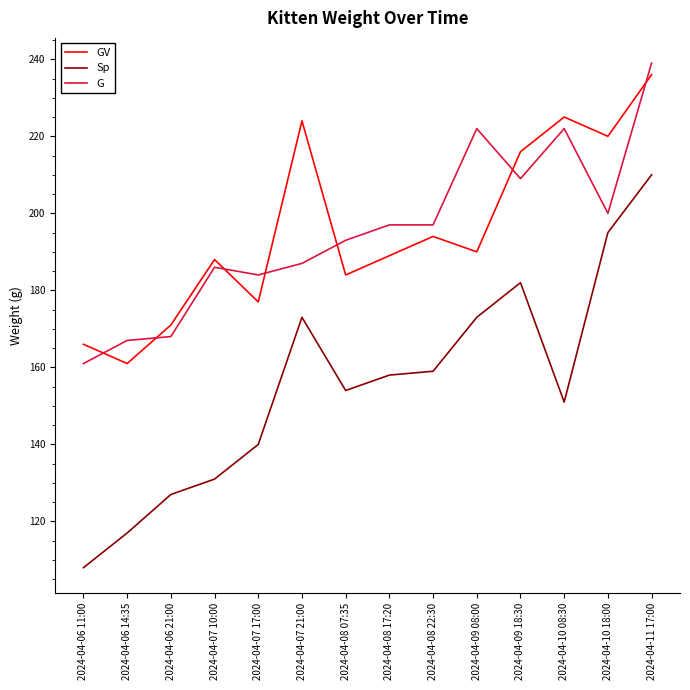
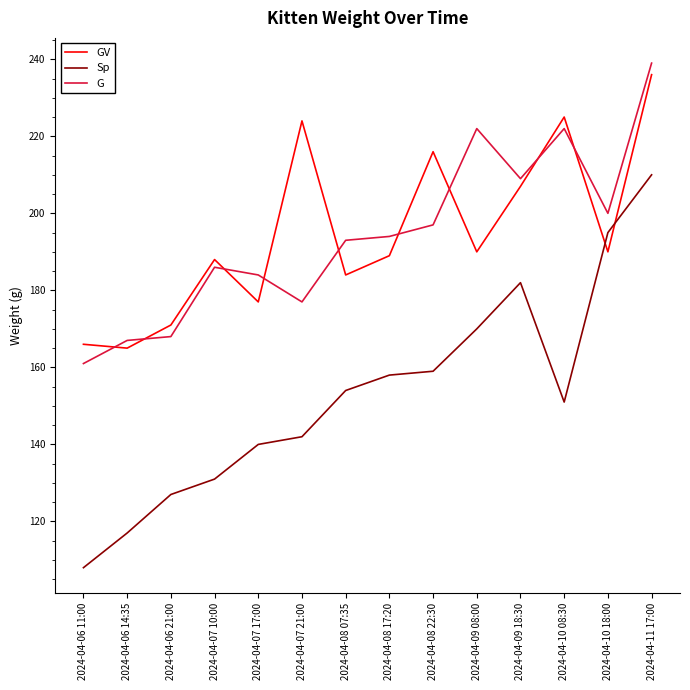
  {
    "GV": {
      "2024-04-06 11:00": 166,
-     "2024-04-06 14:35": 161,
+     "2024-04-06 14:35": 165,
      "2024-04-06 21:00": 171,
      "2024-04-07 10:00": 188,
      "2024-04-07 17:00": 177,
      "2024-04-07 21:00": 224,
      "2024-04-08 07:35": 184,
      "2024-04-08 17:20": 189,
-     "2024-04-08 22:30": 194,
+     "2024-04-08 22:30": 216,
      "2024-04-09 08:00": 190,
-     "2024-04-09 18:30": 216,
+     "2024-04-09 18:30": 207,
      "2024-04-10 08:30": 225,
-     "2024-04-10 18:00": 220,
+     "2024-04-10 18:00": 190,
      "2024-04-11 17:00": 236
    },
    "Sp": {
      "2024-04-06 11:00": 108,
      "2024-04-06 14:35": 117,
      "2024-04-06 21:00": 127,
      "2024-04-07 10:00": 131,
      "2024-04-07 17:00": 140,
-     "2024-04-07 21:00": 173,
+     "2024-04-07 21:00": 142,
      "2024-04-08 07:35": 154,
      "2024-04-08 17:20": 158,
      "2024-04-08 22:30": 159,
-     "2024-04-09 08:00": 173,
+     "2024-04-09 08:00": 170,
      "2024-04-09 18:30": 182,
      "2024-04-10 08:30": 151,
      "2024-04-10 18:00": 195,
      "2024-04-11 17:00": 210
    },
    "G": {
      "2024-04-06 11:00": 161,
      "2024-04-06 14:35": 167,
      "2024-04-06 21:00": 168,
      "2024-04-07 10:00": 186,
      "2024-04-07 17:00": 184,
-     "2024-04-07 21:00": 187,
+     "2024-04-07 21:00": 177,
      "2024-04-08 07:35": 193,
-     "2024-04-08 17:20": 197,
+     "2024-04-08 17:20": 194,
      "2024-04-08 22:30": 197,
      "2024-04-09 08:00": 222,
      "2024-04-09 18:30": 209,
      "2024-04-10 08:30": 222,
      "2024-04-10 18:00": 200,
      "2024-04-11 17:00": 239
    }
  }
